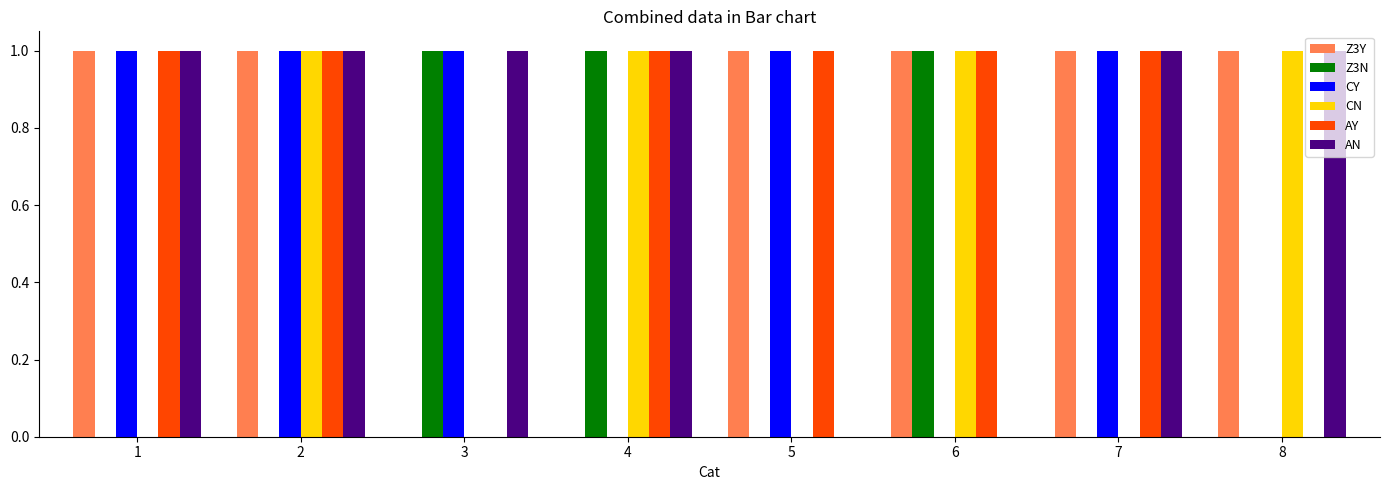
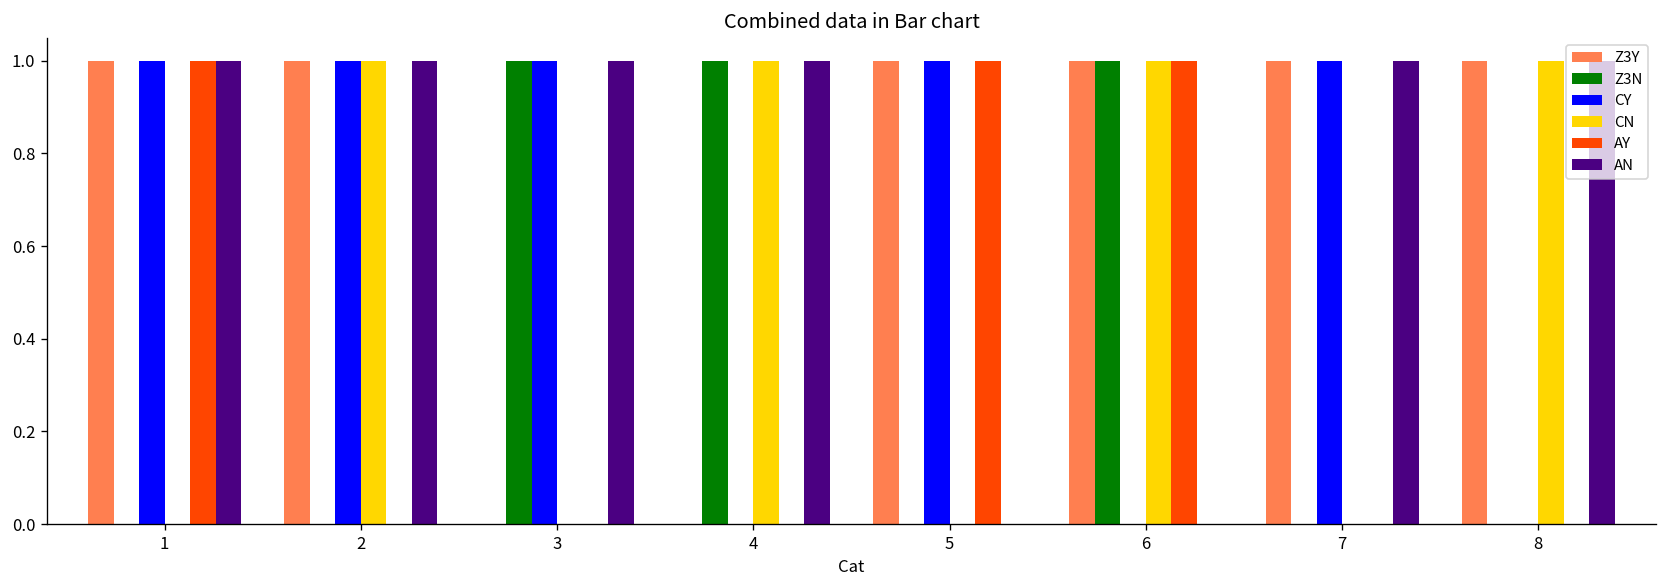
  {
    "Z3Y": {
      "1": 1,
      "2": 1,
      "3": 0,
      "4": 0,
      "5": 1,
      "6": 1,
      "7": 1,
      "8": 1
    },
    "Z3N": {
      "1": 0,
      "2": 0,
      "3": 1,
      "4": 1,
      "5": 0,
      "6": 1,
      "7": 0,
      "8": 0
    },
    "CY": {
      "1": 1,
      "2": 1,
      "3": 1,
      "4": 0,
      "5": 1,
      "6": 0,
      "7": 1,
      "8": 0
    },
    "CN": {
      "1": 0,
      "2": 1,
      "3": 0,
      "4": 1,
      "5": 0,
      "6": 1,
      "7": 0,
      "8": 1
    },
    "AY": {
      "1": 1,
-     "2": 1,
+     "2": 0,
      "3": 0,
-     "4": 1,
+     "4": 0,
      "5": 1,
      "6": 1,
-     "7": 1,
+     "7": 0,
      "8": 0
    },
    "AN": {
      "1": 1,
      "2": 1,
      "3": 1,
      "4": 1,
      "5": 0,
      "6": 0,
      "7": 1
    }
  }
